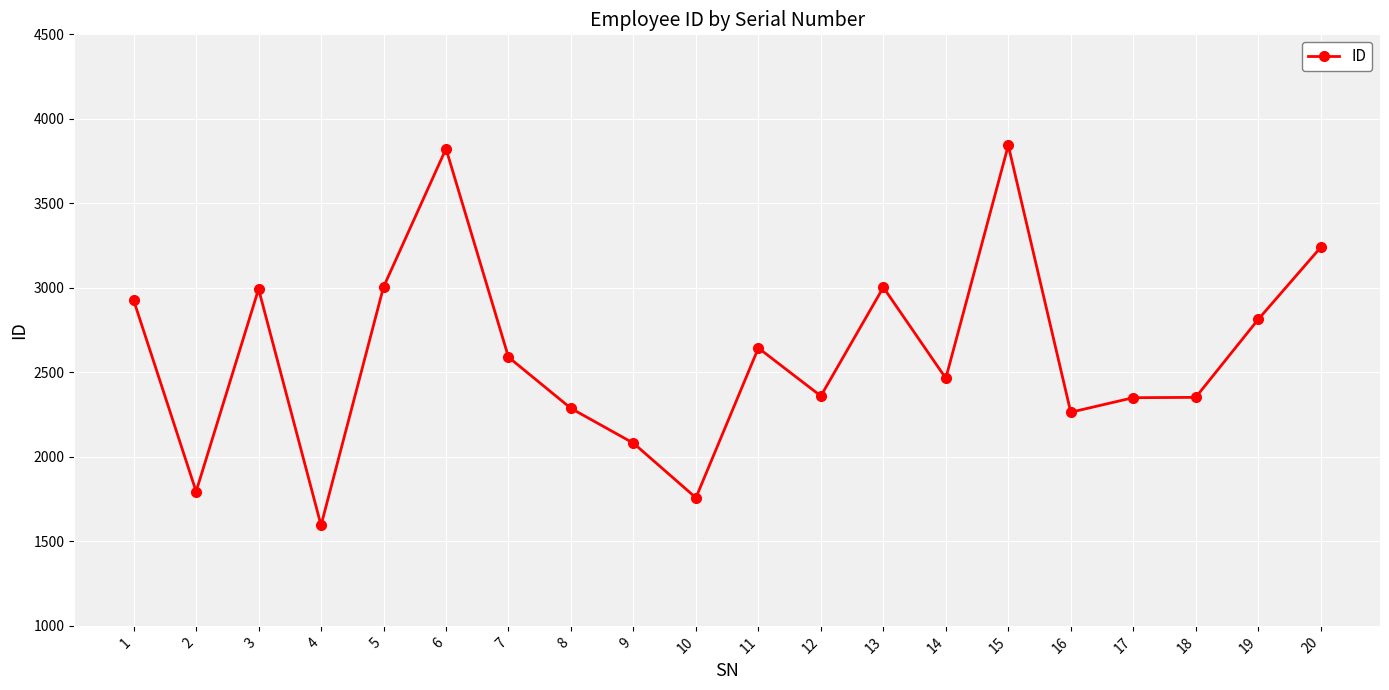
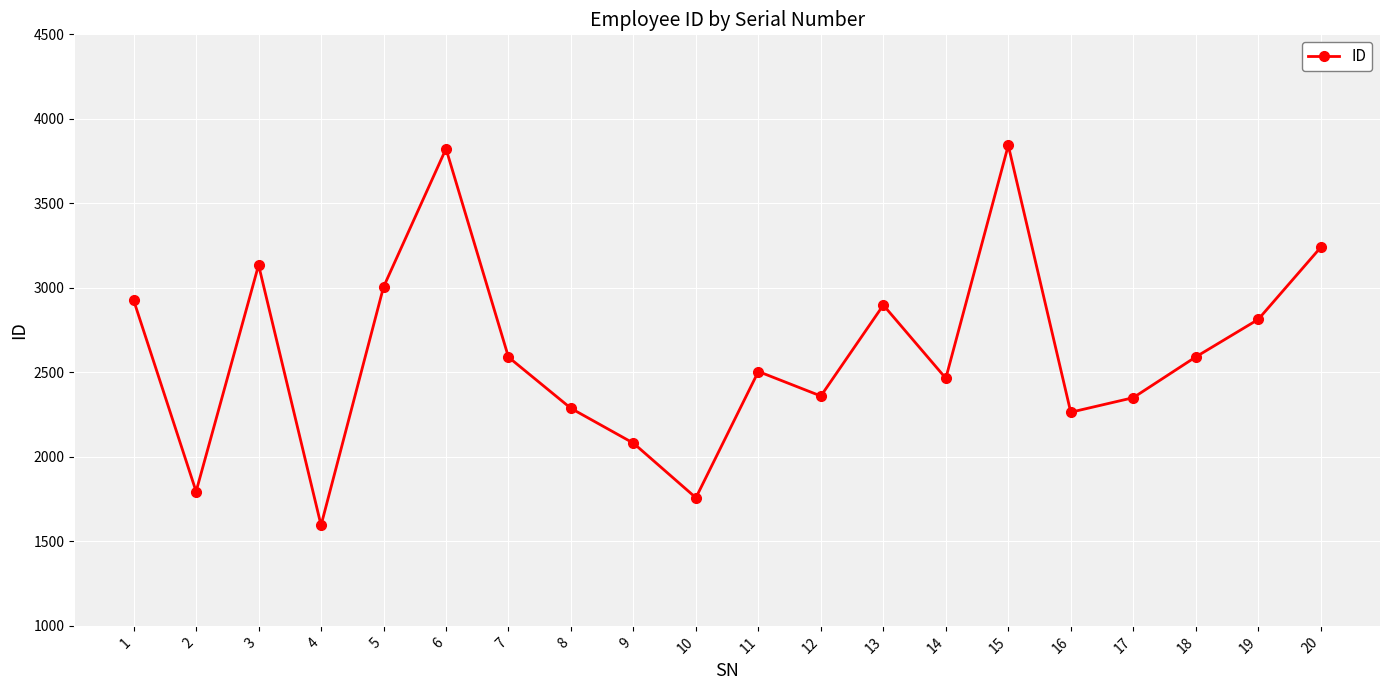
  {
    "1": 2930,
    "2": 1800,
-   "3": 2990,
+   "3": 3140,
    "4": 1600,
    "5": 3010,
    "6": 3820,
    "7": 2590,
    "8": 2290,
    "9": 2080,
    "10": 1760,
-   "11": 2640,
+   "11": 2510,
    "12": 2360,
-   "13": 3000,
+   "13": 2900,
    "14": 2470,
    "15": 3840,
    "16": 2260,
    "17": 2350,
-   "18": 2350,
+   "18": 2590,
    "19": 2810,
    "20": 3240
  }
